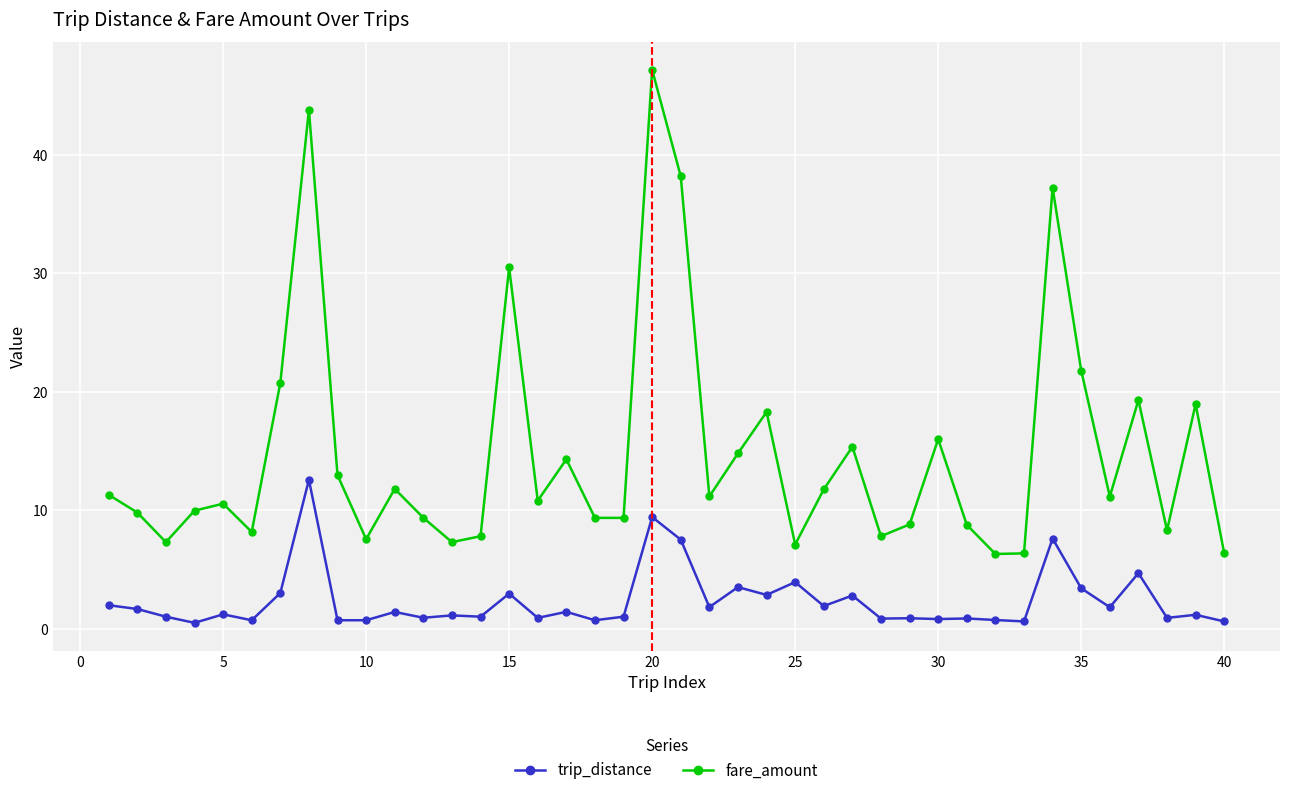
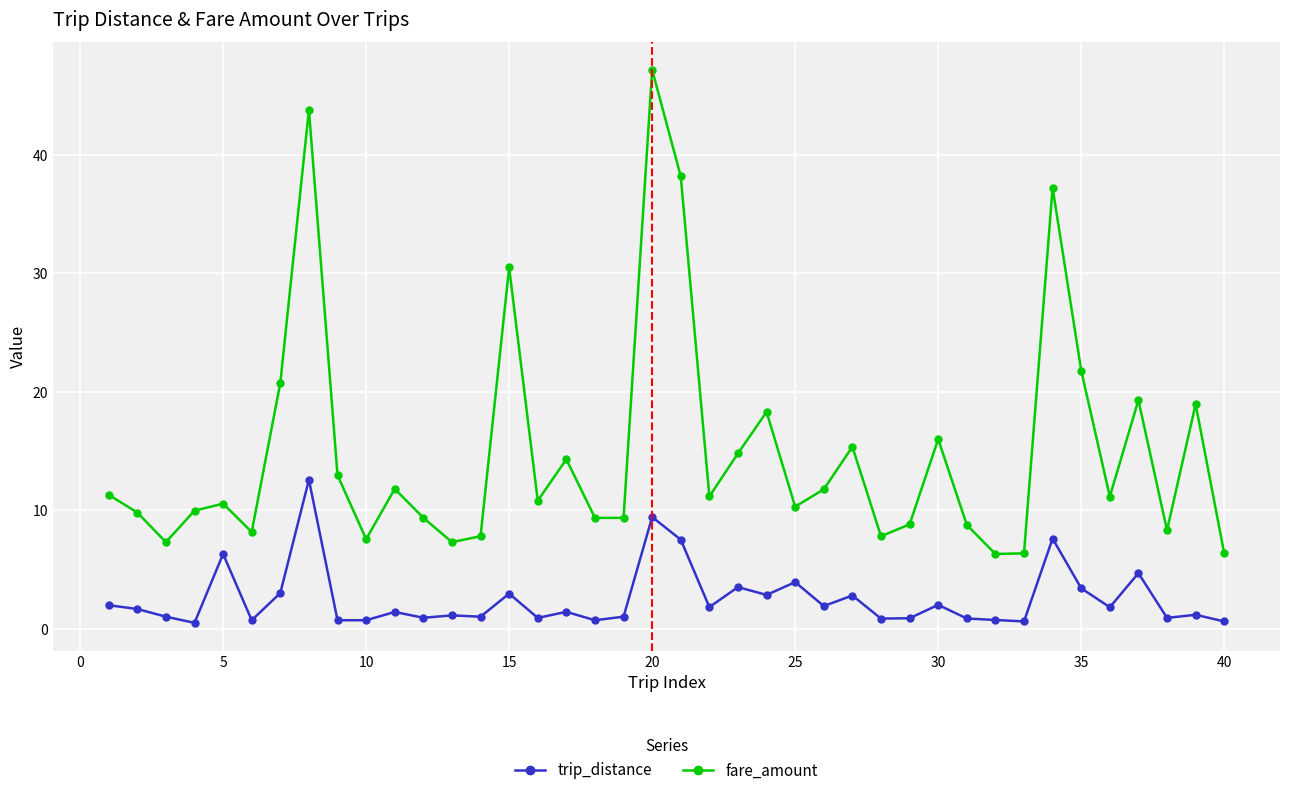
  {
    "trip_distance": {
-     "5": 1.2,
+     "5": 6.3,
      "10": 0.7,
      "15": 3.0,
      "20": 9.4,
      "25": 3.9,
-     "30": 0.8,
+     "30": 2.0,
      "35": 3.4,
      "40": 0.6
    },
    "fare_amount": {
      "5": 10.6,
      "10": 7.6,
      "15": 30.5,
      "20": 47.2,
-     "25": 7.1,
+     "25": 10.3,
      "30": 16.0,
      "35": 21.8,
      "40": 6.4
    }
  }
